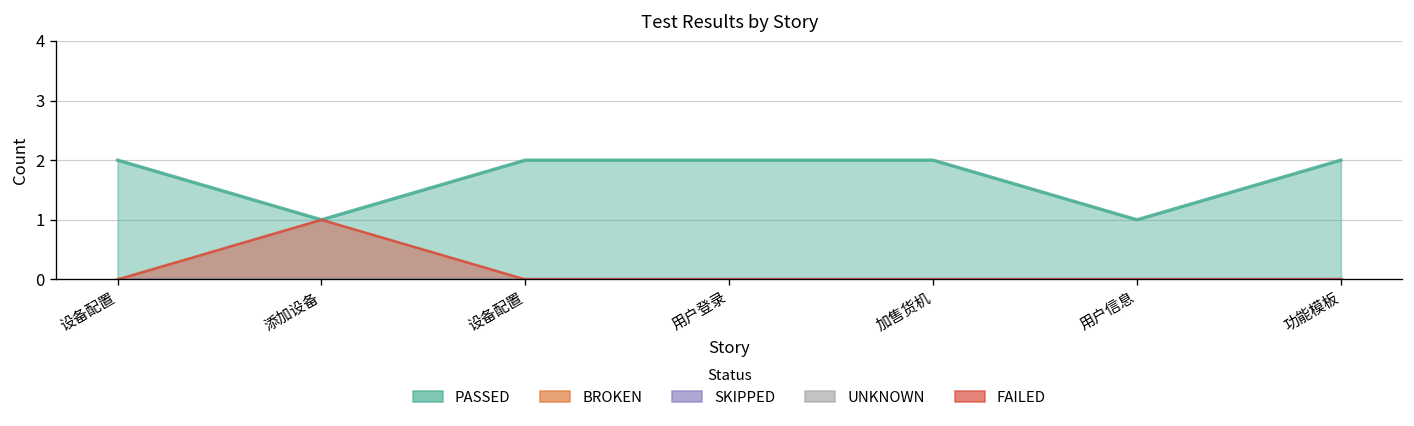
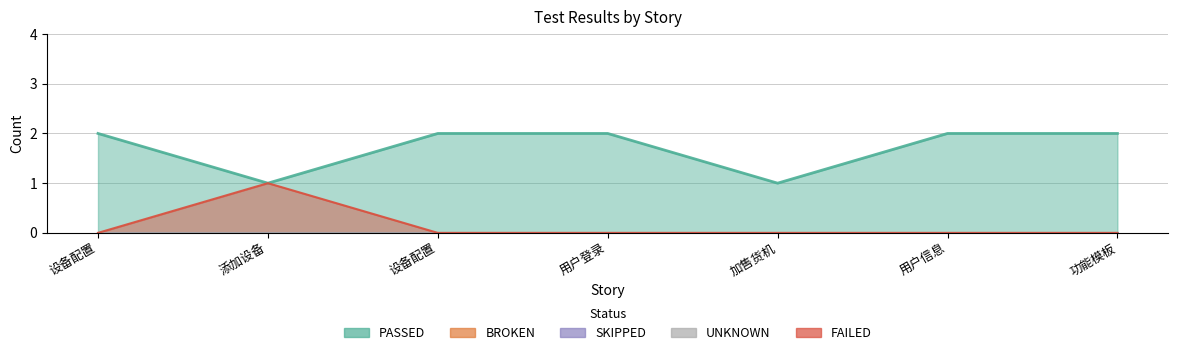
  {
    "PASSED": {
      "用户登录": 2,
-     "加售货机": 2,
-     "用户信息": 1,
+     "加售货机": 1,
+     "用户信息": 2,
      "功能模板": 2
    },
    "UNKNOWN": {
      "添加设备": 0
    }
  }
